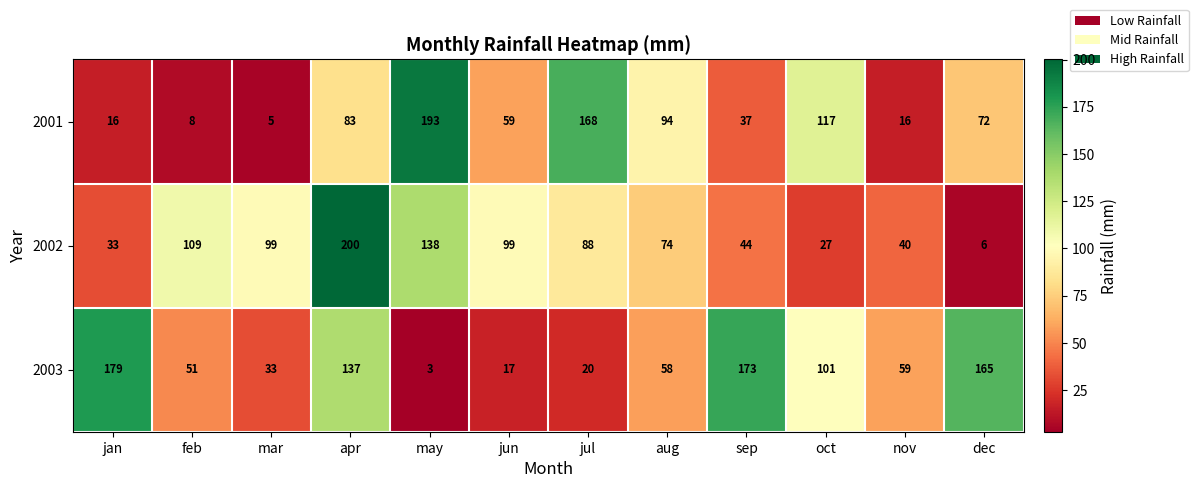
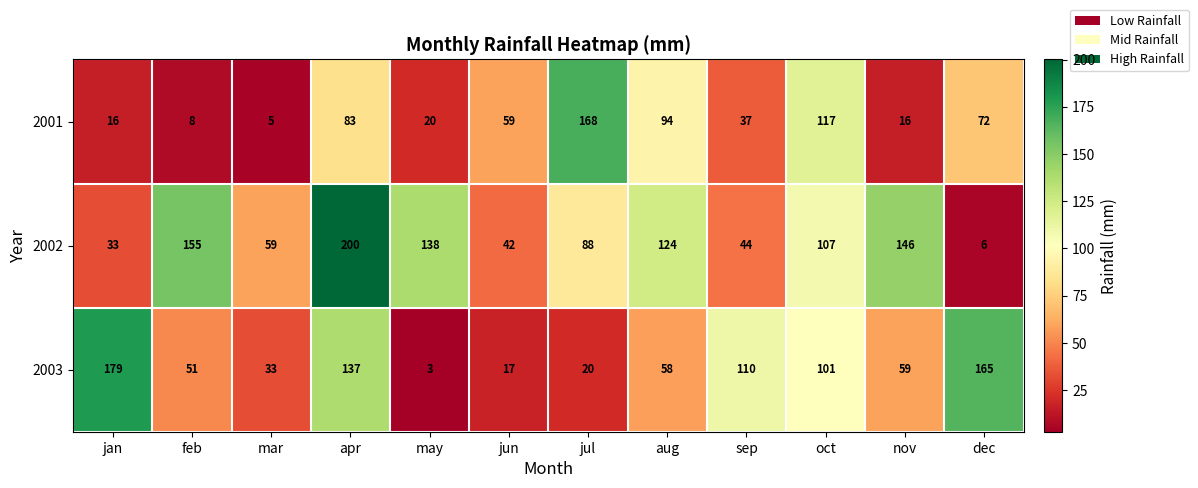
  {
    "2001": {
      "jan": 16,
      "feb": 8,
      "mar": 5,
      "apr": 83,
-     "may": 193,
+     "may": 20,
      "jun": 59,
      "jul": 168,
      "aug": 94,
      "sep": 37,
      "oct": 117,
      "nov": 16,
      "dec": 72
    },
    "2002": {
      "jan": 33,
-     "feb": 109,
-     "mar": 99,
+     "feb": 155,
+     "mar": 59,
      "apr": 200,
      "may": 138,
-     "jun": 99,
+     "jun": 42,
      "jul": 88,
-     "aug": 74,
+     "aug": 124,
      "sep": 44,
-     "oct": 27,
-     "nov": 40,
+     "oct": 107,
+     "nov": 146,
      "dec": 6
    },
    "2003": {
      "jan": 179,
      "feb": 51,
      "mar": 33,
      "apr": 137,
      "may": 3,
      "jun": 17,
      "jul": 20,
      "aug": 58,
-     "sep": 173,
+     "sep": 110,
      "oct": 101,
      "nov": 59,
      "dec": 165
    }
  }
